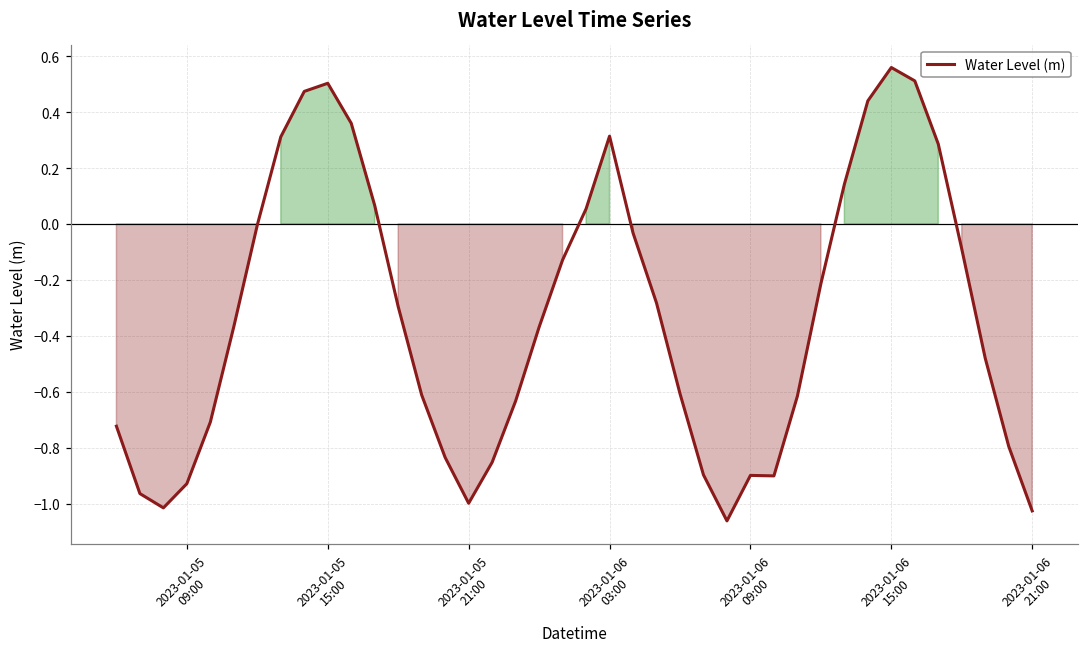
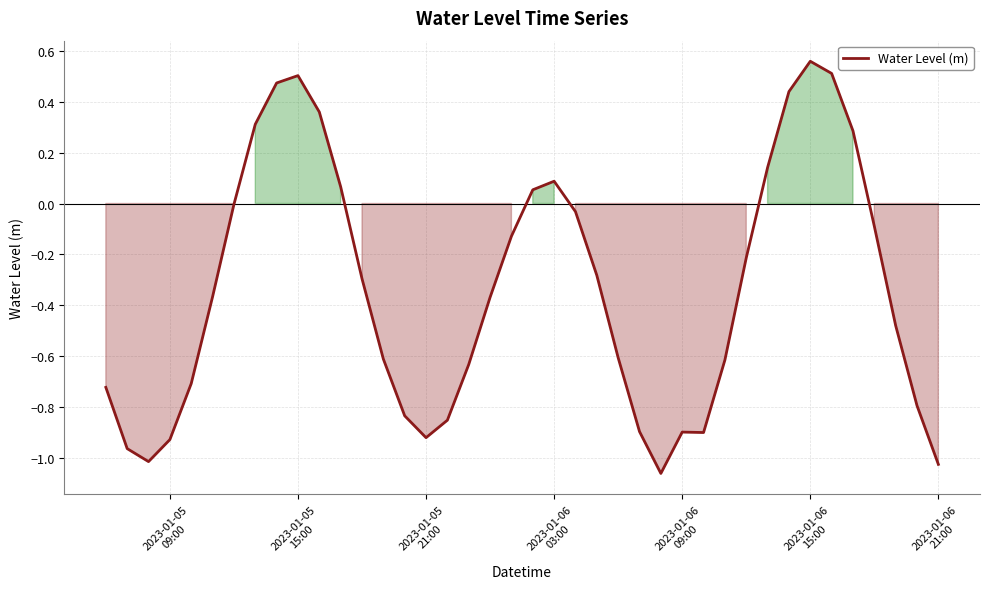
  {
    "2023-01-05 09:00": -0.93,
    "2023-01-05 15:00": 0.50,
-   "2023-01-05 21:00": -1.00,
-   "2023-01-06 03:00": 0.31,
+   "2023-01-05 21:00": -0.92,
+   "2023-01-06 03:00": 0.09,
    "2023-01-06 09:00": -0.90,
    "2023-01-06 15:00": 0.56,
    "2023-01-06 21:00": -1.03
  }
